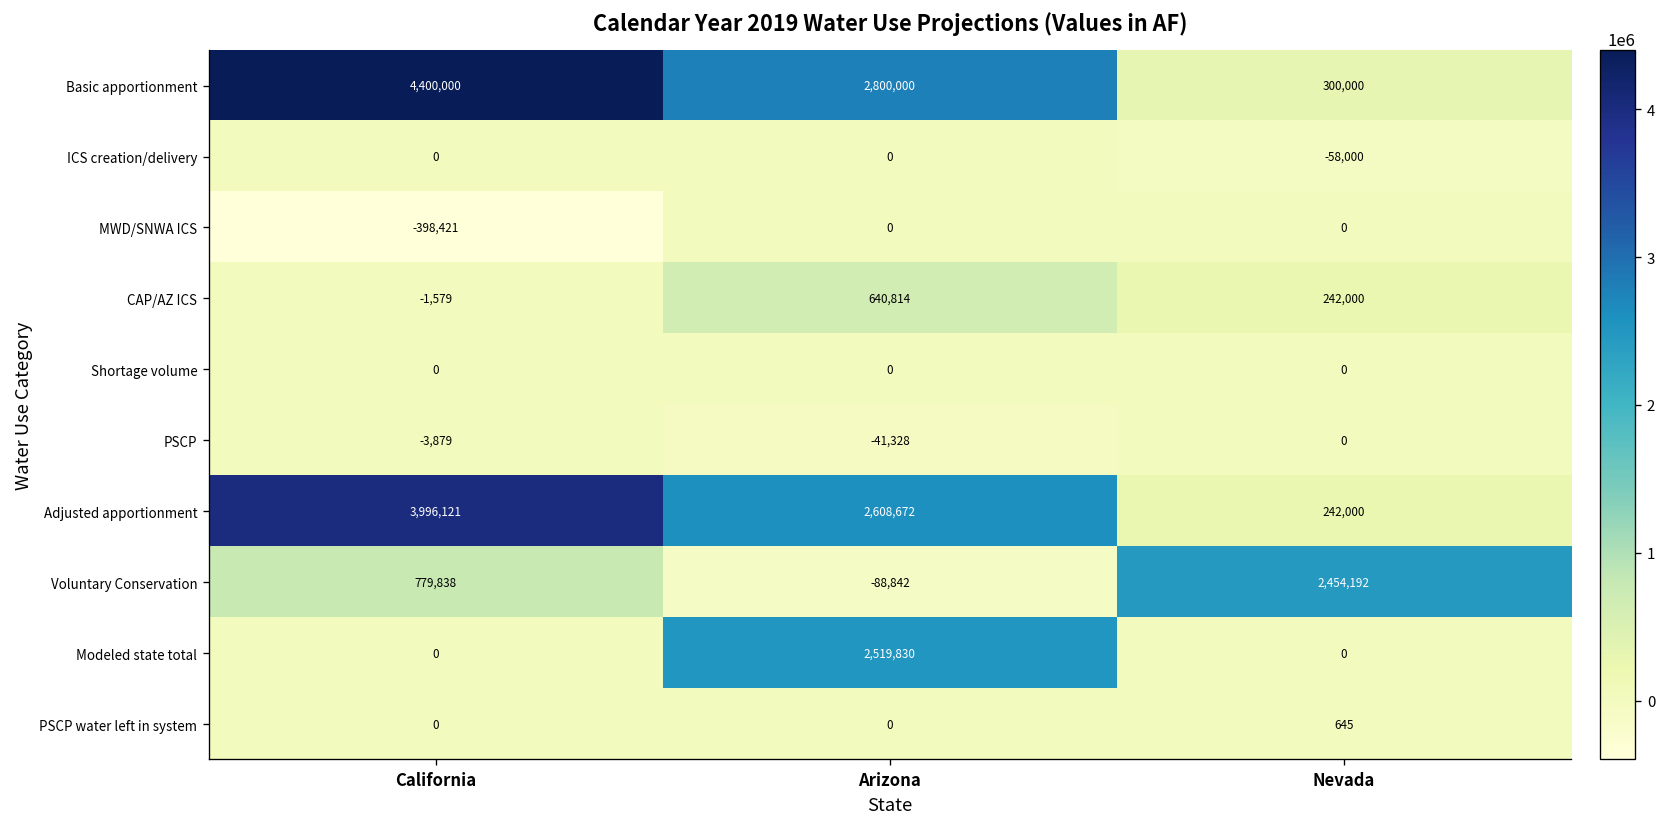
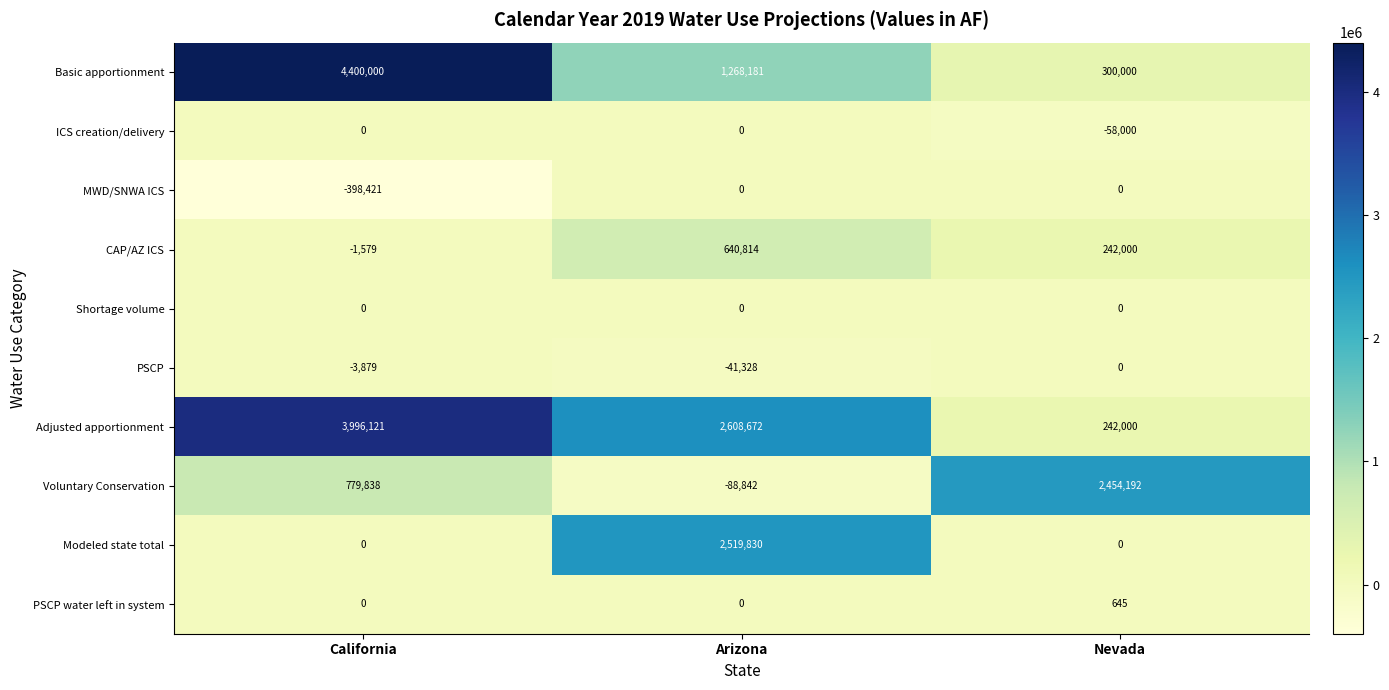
  {
    "Basic apportionment": {
      "California": "4,400,000",
-     "Arizona": "2,800,000",
+     "Arizona": "1,268,181",
      "Nevada": "300,000"
    },
    "ICS creation/delivery": {
      "California": "0",
      "Arizona": "0",
      "Nevada": "-58,000"
    },
    "MWD/SNWA ICS": {
      "California": "-398,421",
      "Arizona": "0",
      "Nevada": "0"
    },
    "CAP/AZ ICS": {
      "California": "-1,579",
      "Arizona": "640,814",
      "Nevada": "242,000"
    },
    "Shortage volume": {
      "California": "0",
      "Arizona": "0",
      "Nevada": "0"
    },
    "PSCP": {
      "California": "-3,879",
      "Arizona": "-41,328",
      "Nevada": "0"
    },
    "Adjusted apportionment": {
      "California": "3,996,121",
      "Arizona": "2,608,672",
      "Nevada": "242,000"
    },
    "Voluntary Conservation": {
      "California": "779,838",
      "Arizona": "-88,842",
      "Nevada": "2,454,192"
    },
    "Modeled state total": {
      "California": "0",
      "Arizona": "2,519,830",
      "Nevada": "0"
    },
    "PSCP water left in system": {
      "California": "0",
      "Arizona": "0",
      "Nevada": "645"
    }
  }
